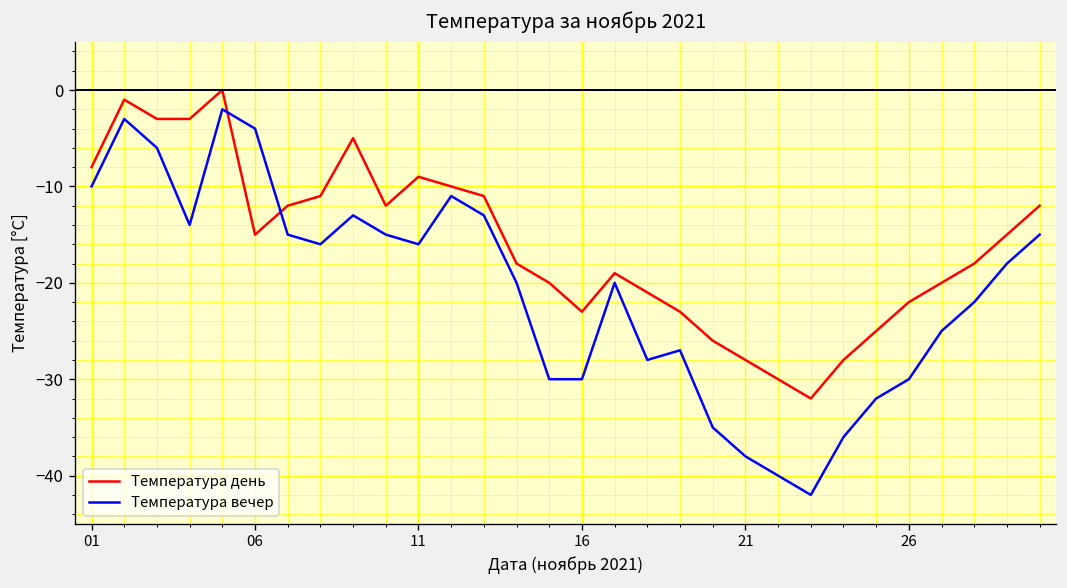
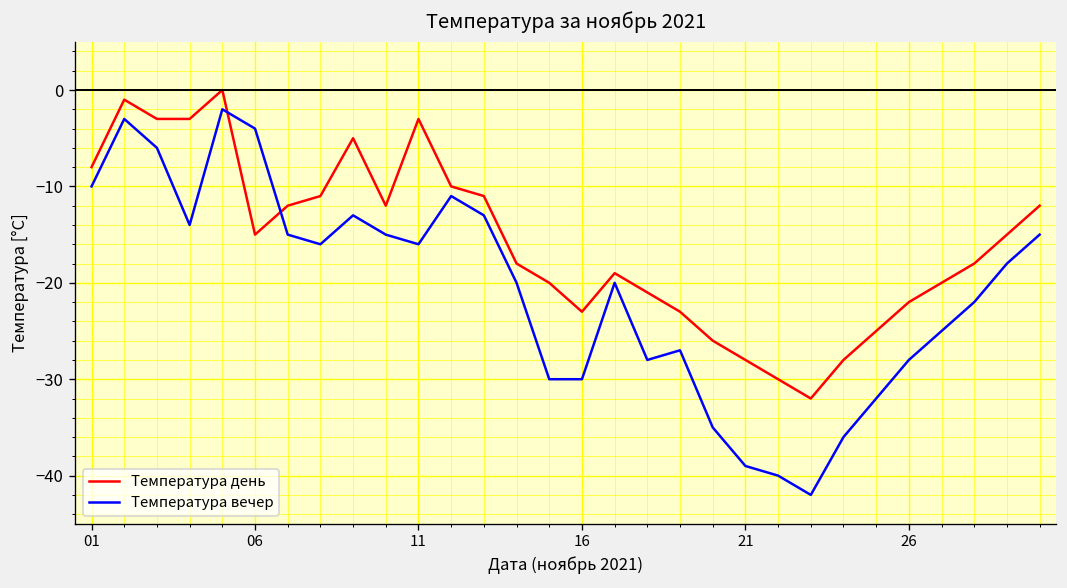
  {
    "Температура день": {
      "01": -8,
      "06": -15,
-     "11": -9,
+     "11": -3,
      "16": -23,
      "21": -28,
      "26": -22
    },
    "Температура вечер": {
      "01": -10,
      "06": -4,
      "11": -16,
      "16": -30,
-     "21": -38,
-     "26": -30
+     "21": -39,
+     "26": -28
    }
  }
